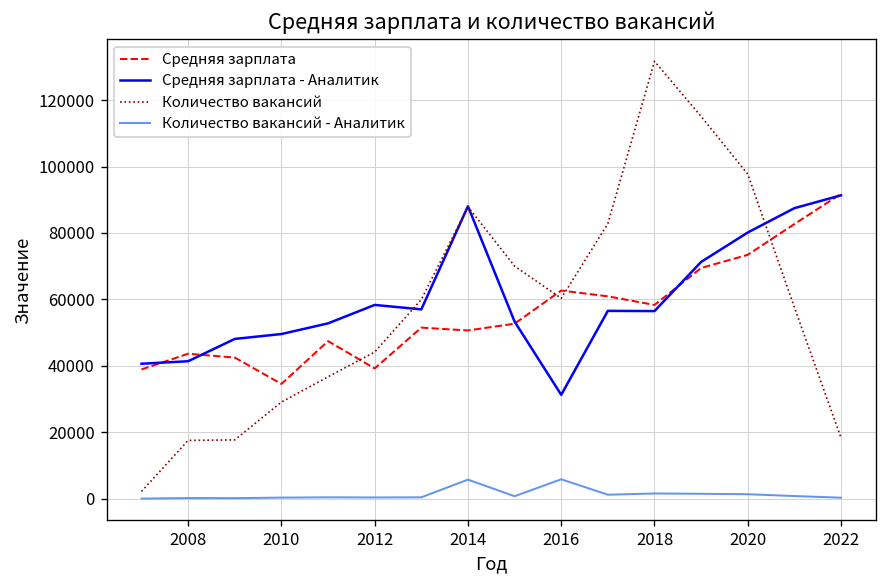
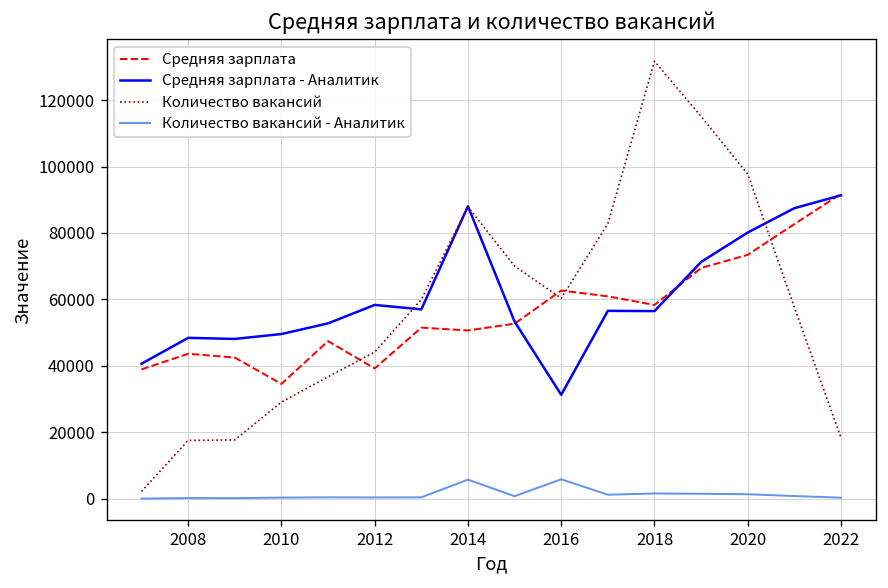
  {
    "Средняя зарплата": {
      "2008": 44000,
      "2010": 35000,
      "2012": 39000,
      "2014": 51000,
      "2016": 63000,
      "2018": 58000,
      "2020": 73000
    },
    "Средняя зарплата - Аналитик": {
-     "2008": 41000,
+     "2008": 48000,
      "2010": 50000,
      "2012": 58000,
      "2016": 31000,
      "2018": 56000,
      "2020": 80000
    },
    "Количество вакансий": {
      "2008": 18000,
      "2010": 29000,
      "2012": 44000,
      "2016": 60000,
      "2018": 132000,
      "2020": 98000,
      "2022": 18000
    },
    "Количество вакансий - Аналитик": {
      "2008": 0,
      "2010": 0,
      "2012": 0,
      "2014": 6000,
      "2016": 6000,
      "2018": 2000,
      "2020": 1000,
      "2022": 0
    }
  }
